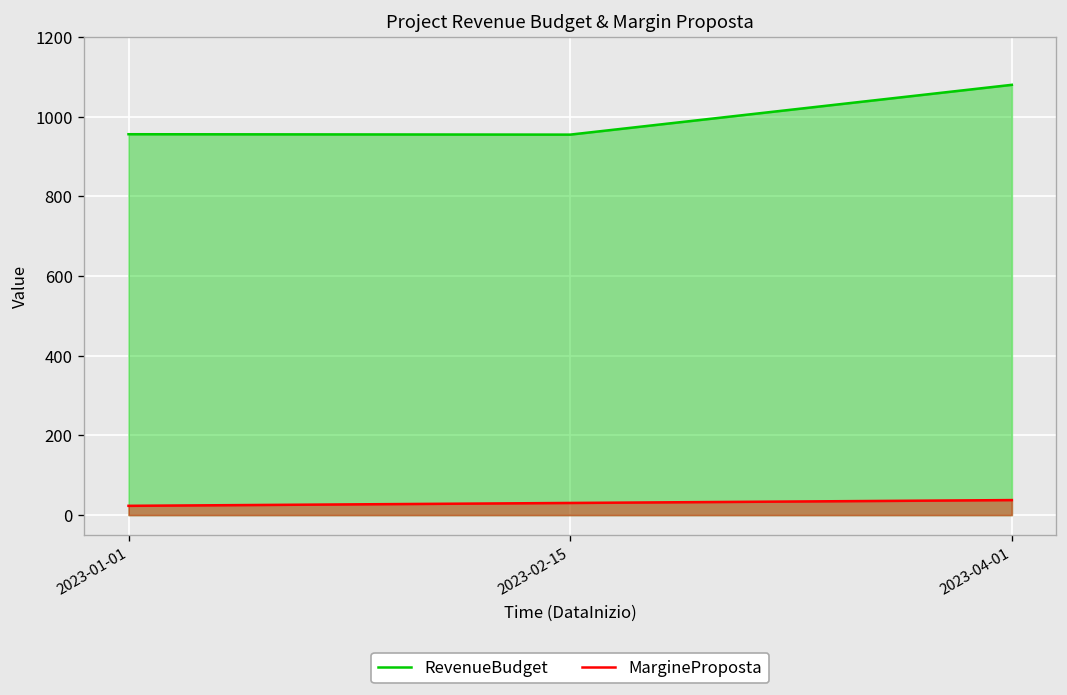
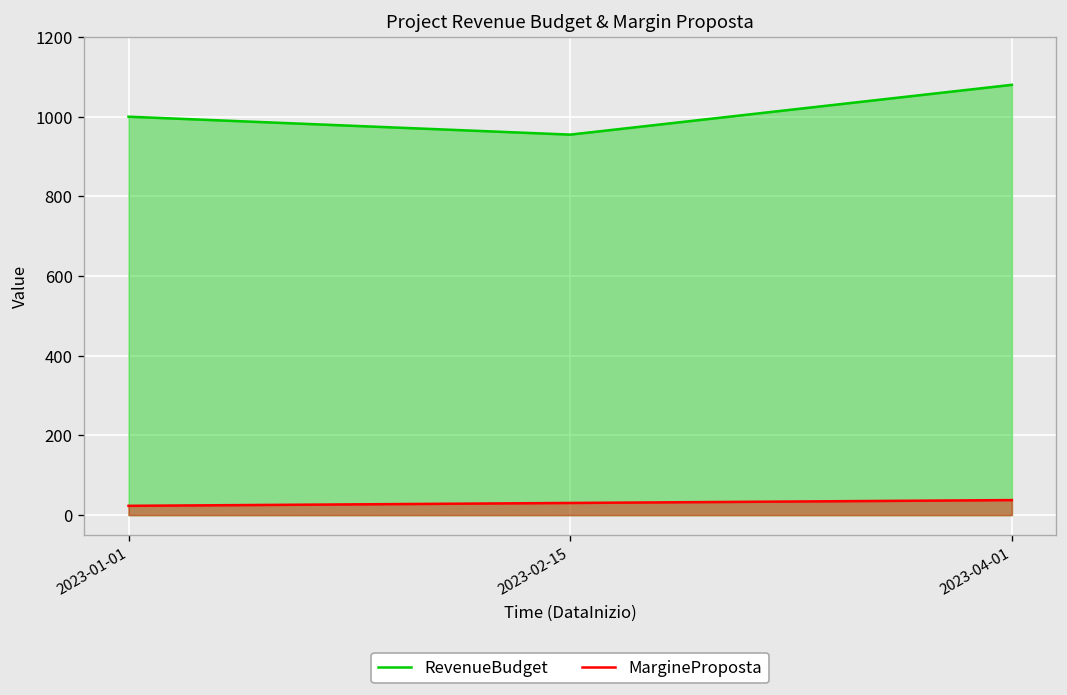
  {
    "RevenueBudget": {
-     "2023-01-01": 960,
+     "2023-01-01": 1000,
      "2023-02-15": 960,
      "2023-04-01": 1080
    },
    "MargineProposta": {
      "2023-01-01": 20,
      "2023-02-15": 30,
      "2023-04-01": 40
    }
  }
